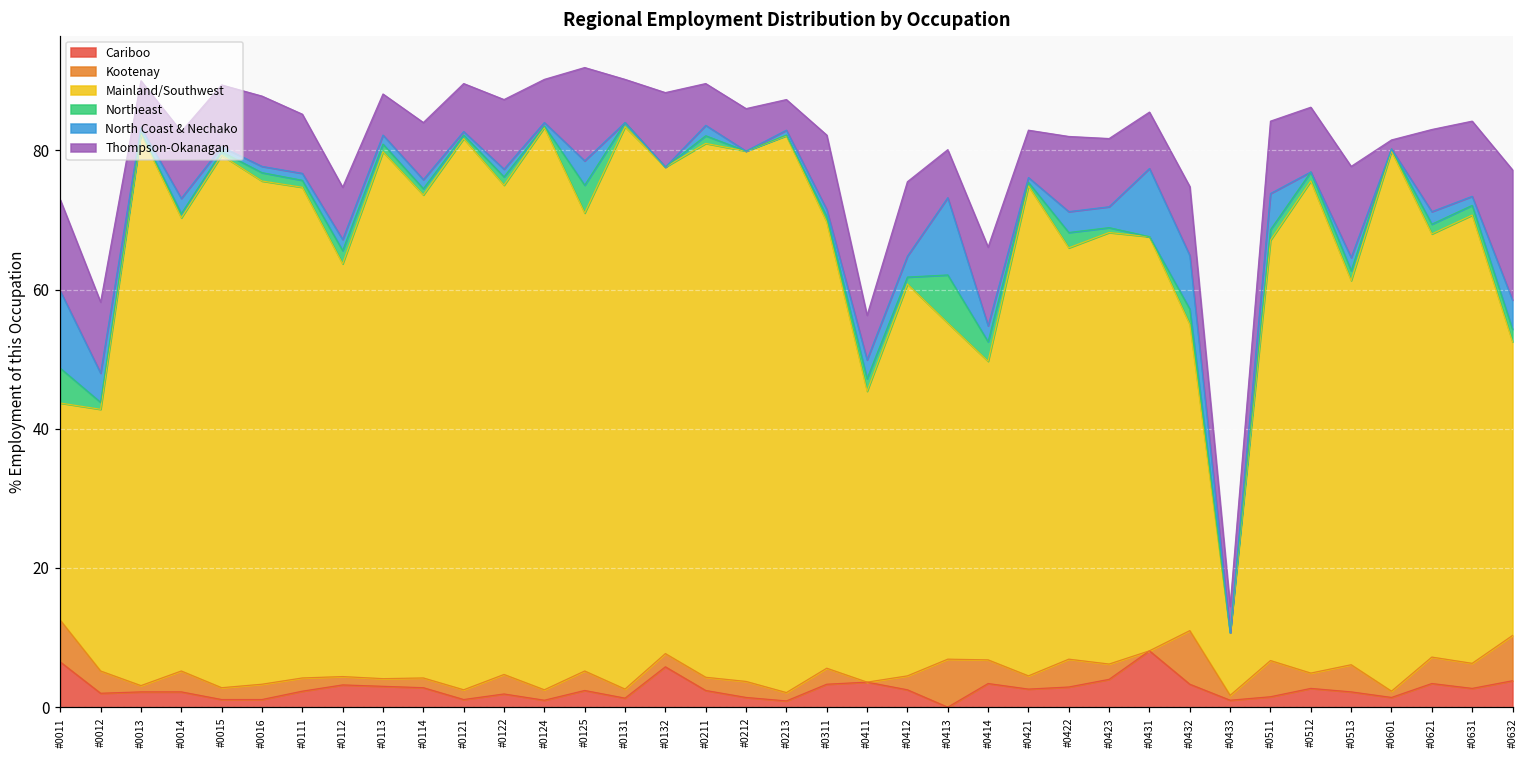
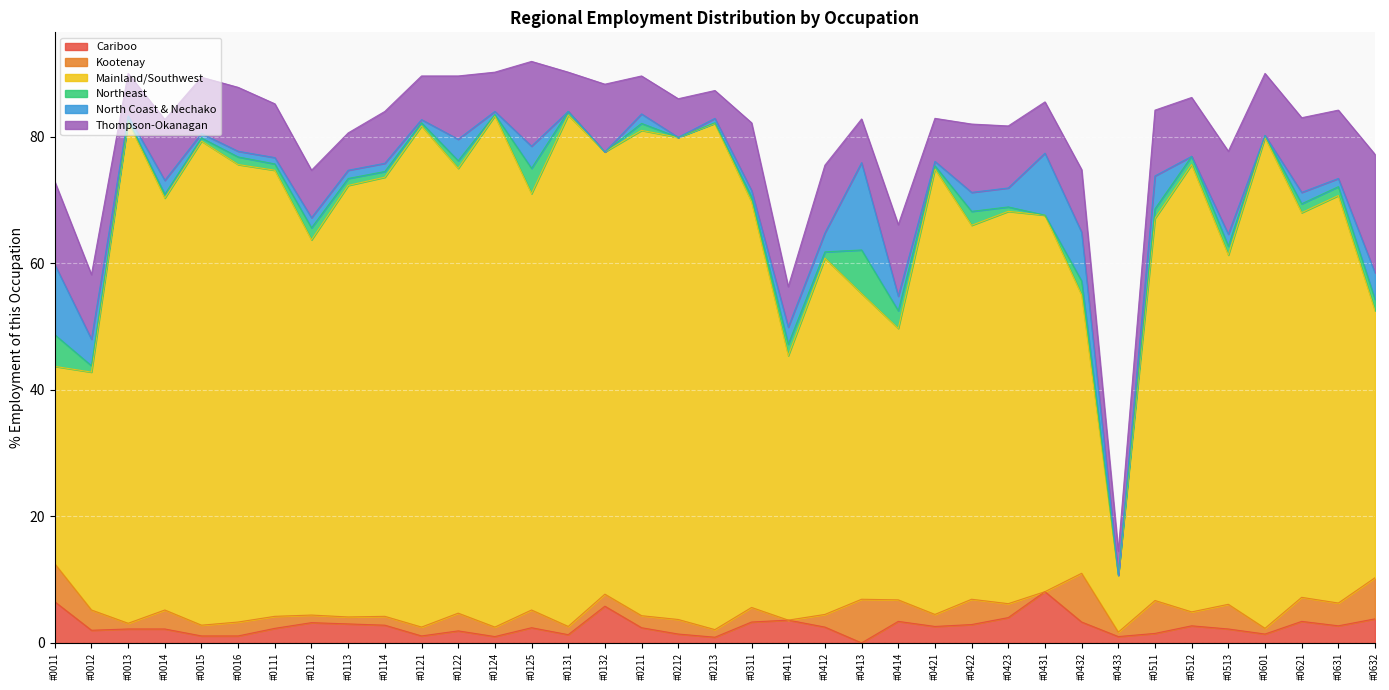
  {
    "Mainland/Southwest": {
      "#0011": 31,
      "#0012": 38,
      "#0014": 65,
      "#0015": 77,
      "#0016": 72,
      "#0111": 71,
      "#0112": 59,
-     "#0113": 76,
+     "#0113": 68,
      "#0114": 69,
      "#0121": 79,
      "#0122": 70,
      "#0125": 66,
      "#0131": 81,
      "#0211": 77,
      "#0311": 64,
      "#0411": 42,
      "#0412": 56,
      "#0413": 48,
      "#0414": 43,
      "#0421": 70,
      "#0422": 59,
      "#0423": 62,
      "#0432": 44,
      "#0511": 60,
      "#0512": 71,
      "#0513": 55,
      "#0621": 61,
      "#0631": 64,
      "#0632": 42
    },
    "Northeast": {
      "#0011": 5,
      "#0012": 1,
      "#0014": 1,
      "#0015": 1,
      "#0016": 1,
      "#0111": 1,
      "#0112": 2,
      "#0113": 1,
      "#0114": 1,
      "#0121": 1,
      "#0122": 1,
      "#0125": 4,
      "#0211": 1,
      "#0311": 1,
      "#0411": 2,
      "#0412": 1,
      "#0413": 7,
      "#0414": 3,
      "#0421": 1,
      "#0422": 2,
      "#0423": 1,
      "#0432": 2,
      "#0511": 2,
      "#0513": 1,
      "#0621": 1,
      "#0631": 1,
      "#0632": 2
    },
    "North Coast & Nechako": {
      "#0011": 11,
      "#0012": 4,
      "#0014": 2,
      "#0016": 1,
      "#0111": 1,
      "#0112": 2,
      "#0113": 1,
      "#0114": 1,
      "#0121": 1,
-     "#0122": 1,
+     "#0122": 3,
      "#0124": 1,
      "#0125": 4,
      "#0211": 2,
      "#0213": 1,
      "#0311": 1,
      "#0411": 3,
      "#0412": 3,
-     "#0413": 11,
+     "#0413": 14,
      "#0414": 2,
      "#0421": 1,
      "#0422": 3,
      "#0423": 3,
      "#0431": 10,
      "#0432": 8,
      "#0511": 5,
      "#0513": 2,
      "#0621": 2,
      "#0631": 1,
      "#0632": 4
    },
    "Thompson-Okanagan": {
      "#0011": 13,
      "#0012": 10,
      "#0016": 10,
      "#0111": 9,
      "#0112": 8,
      "#0113": 6,
      "#0114": 8,
      "#0121": 7,
      "#0122": 10,
      "#0124": 6,
      "#0125": 13,
      "#0131": 6,
      "#0132": 11,
      "#0211": 6,
      "#0212": 6,
      "#0213": 4,
      "#0311": 11,
      "#0411": 6,
      "#0412": 11,
      "#0413": 7,
      "#0414": 11,
      "#0421": 7,
      "#0422": 11,
      "#0423": 10,
      "#0431": 8,
      "#0432": 10,
      "#0433": 4,
      "#0511": 10,
      "#0512": 9,
      "#0513": 13,
-     "#0601": 1,
+     "#0601": 10,
      "#0621": 12,
      "#0631": 11,
      "#0632": 19
    }
  }
